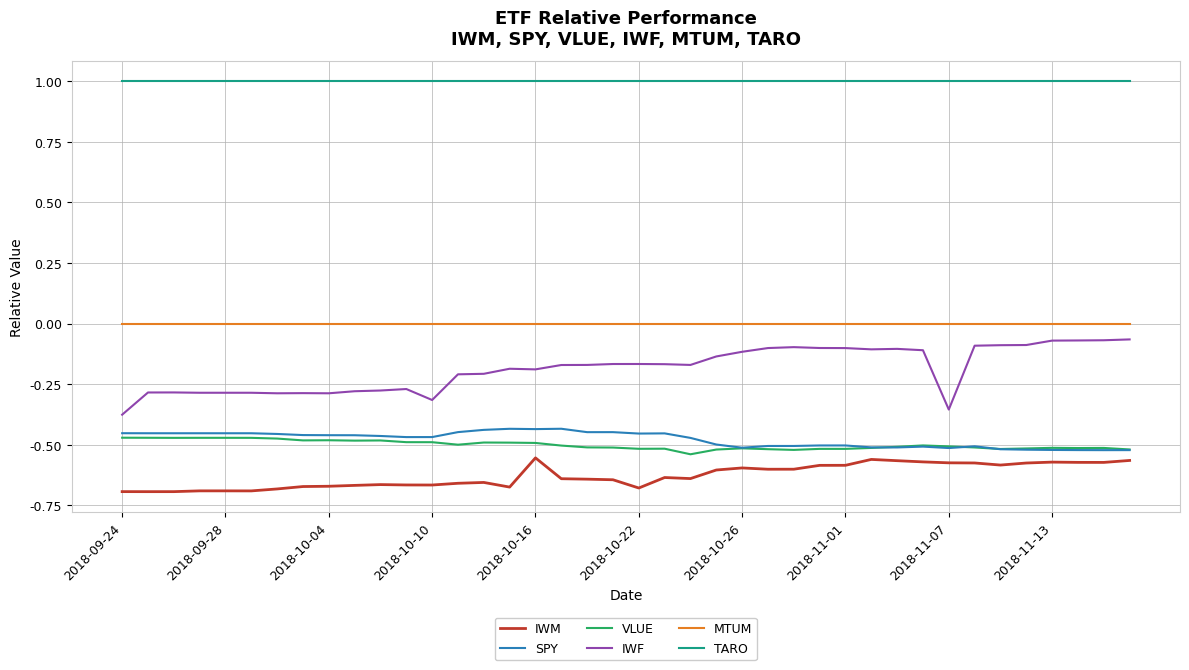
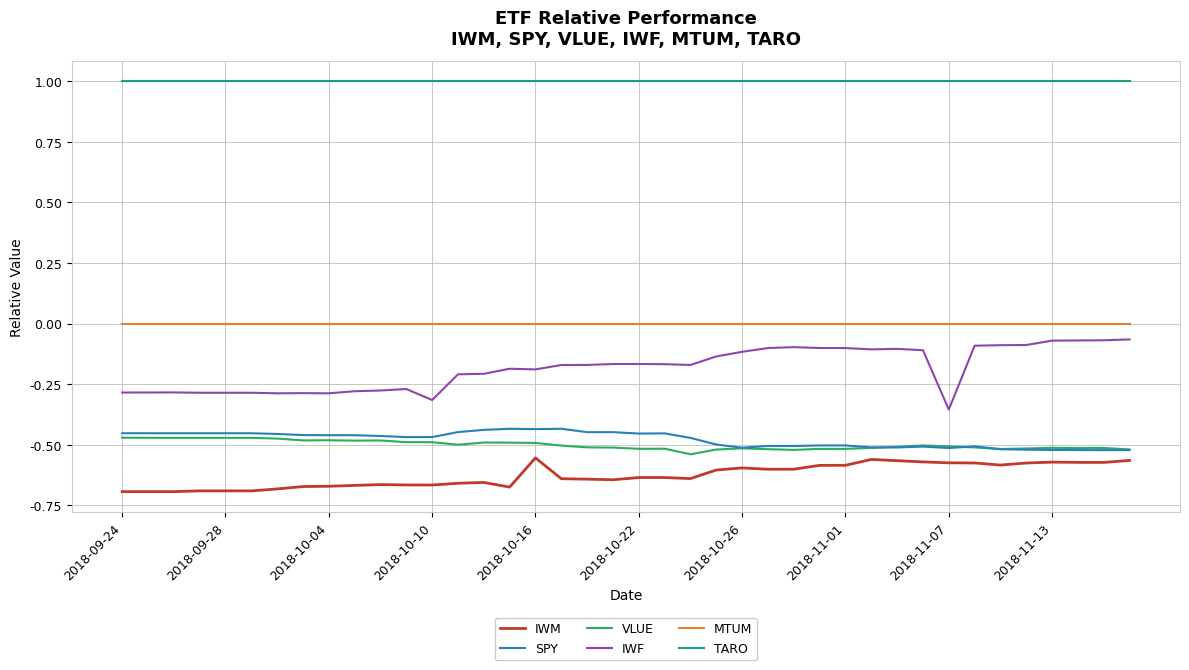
  {
    "IWM": {
      "2018-09-24": -0.69,
      "2018-09-28": -0.69,
      "2018-10-04": -0.67,
      "2018-10-10": -0.67,
      "2018-10-16": -0.55,
-     "2018-10-22": -0.68,
+     "2018-10-22": -0.64,
      "2018-10-26": -0.60,
      "2018-11-01": -0.58,
      "2018-11-07": -0.57,
      "2018-11-13": -0.57
    },
    "SPY": {
      "2018-09-24": -0.45,
      "2018-09-28": -0.45,
      "2018-10-04": -0.46,
      "2018-10-10": -0.47,
      "2018-10-16": -0.44,
      "2018-10-22": -0.45,
      "2018-11-01": -0.50
    },
    "IWF": {
-     "2018-09-24": -0.38,
+     "2018-09-24": -0.28,
      "2018-09-28": -0.29,
      "2018-10-04": -0.29,
      "2018-10-10": -0.32,
      "2018-10-16": -0.19,
      "2018-10-22": -0.17,
      "2018-10-26": -0.12,
      "2018-11-01": -0.10,
      "2018-11-07": -0.35,
      "2018-11-13": -0.07
    },
    "MTUM": {
      "2018-09-24": 0.00,
      "2018-09-28": 0.00,
      "2018-10-04": 0.00,
      "2018-10-10": 0.00,
      "2018-10-16": 0.00,
      "2018-10-22": 0.00,
      "2018-10-26": 0.00,
      "2018-11-01": 0.00,
      "2018-11-07": 0.00,
      "2018-11-13": 0.00
    }
  }
